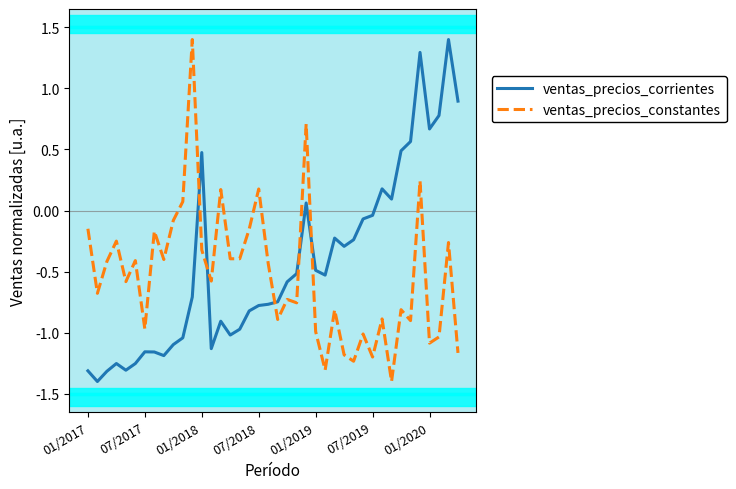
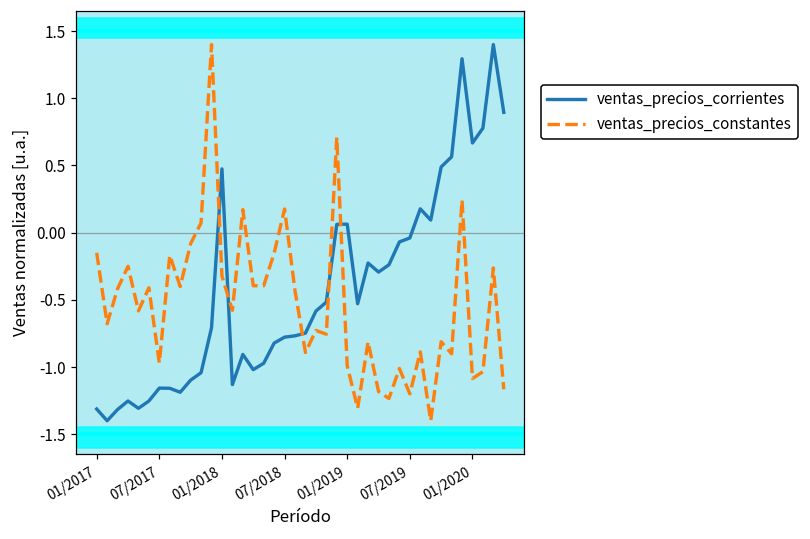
  {
    "ventas_precios_corrientes": {
      "01/2017": -1.31,
      "07/2017": -1.16,
      "01/2018": 0.47,
      "07/2018": -0.78,
-     "01/2019": -0.49,
+     "01/2019": 0.06,
      "07/2019": -0.04,
      "01/2020": 0.67
    },
    "ventas_precios_constantes": {
      "01/2017": -0.15,
      "07/2017": -0.97,
      "01/2018": -0.32,
      "07/2018": 0.18,
      "01/2019": -0.99,
      "07/2019": -1.20,
      "01/2020": -1.09
    }
  }
